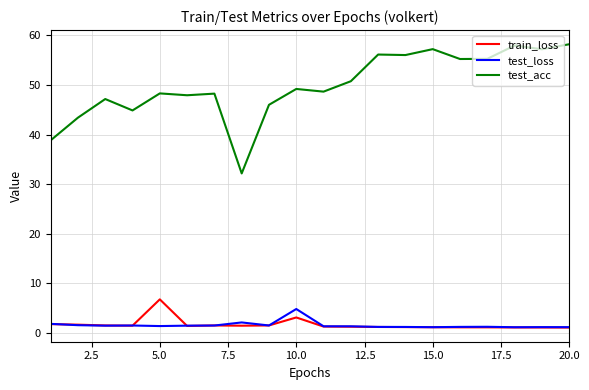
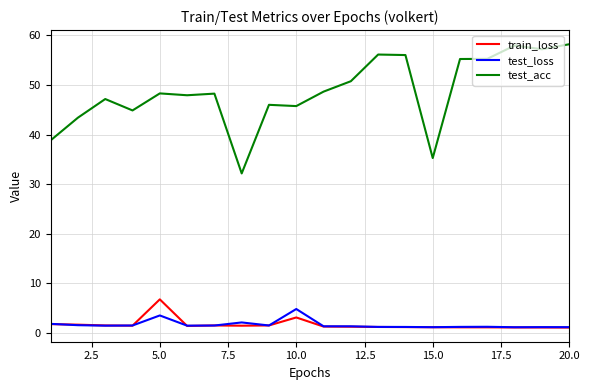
  {
    "train_loss": {
      "5.0": 7,
      "10.0": 3
    },
    "test_loss": {
-     "5.0": 1,
+     "5.0": 4,
      "10.0": 5
    },
    "test_acc": {
      "5.0": 48,
-     "10.0": 49,
-     "15.0": 57,
+     "10.0": 46,
+     "15.0": 35,
      "20.0": 58
    }
  }
